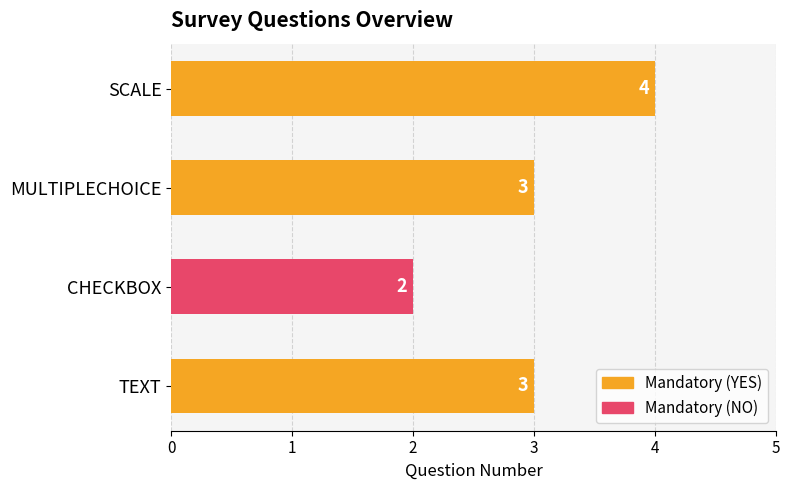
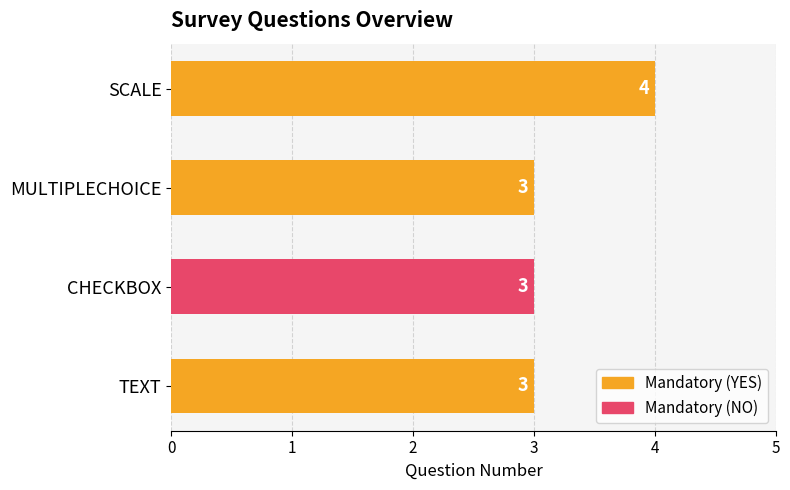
  {
    "SCALE": 4,
    "MULTIPLECHOICE": 3,
-   "CHECKBOX": 2,
+   "CHECKBOX": 3,
    "TEXT": 3
  }
